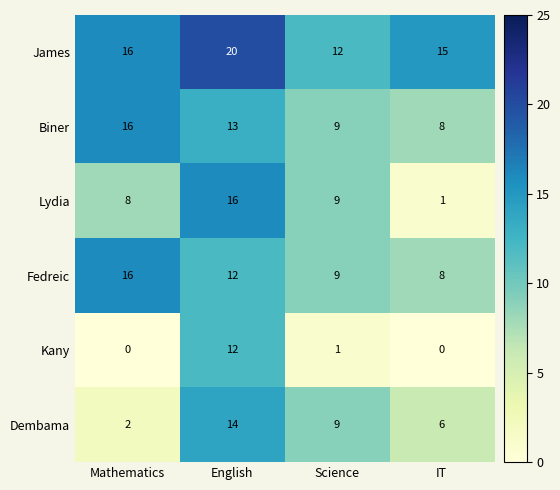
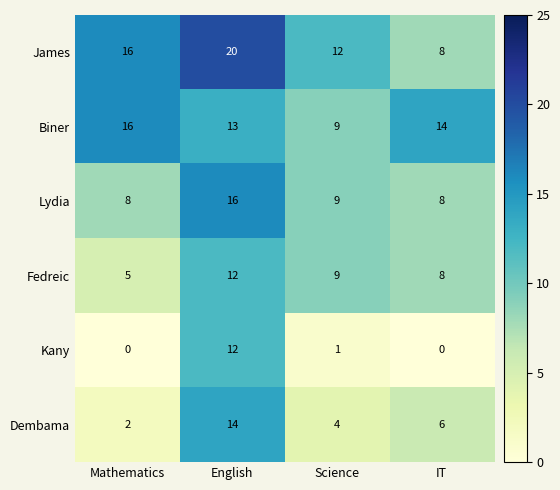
  {
    "James": {
      "Mathematics": 16,
      "English": 20,
      "Science": 12,
-     "IT": 15
+     "IT": 8
    },
    "Biner": {
      "Mathematics": 16,
      "English": 13,
      "Science": 9,
-     "IT": 8
+     "IT": 14
    },
    "Lydia": {
      "Mathematics": 8,
      "English": 16,
      "Science": 9,
-     "IT": 1
+     "IT": 8
    },
    "Fedreic": {
-     "Mathematics": 16,
+     "Mathematics": 5,
      "English": 12,
      "Science": 9,
      "IT": 8
    },
    "Kany": {
      "Mathematics": 0,
      "English": 12,
      "Science": 1,
      "IT": 0
    },
    "Dembama": {
      "Mathematics": 2,
      "English": 14,
-     "Science": 9,
+     "Science": 4,
      "IT": 6
    }
  }
